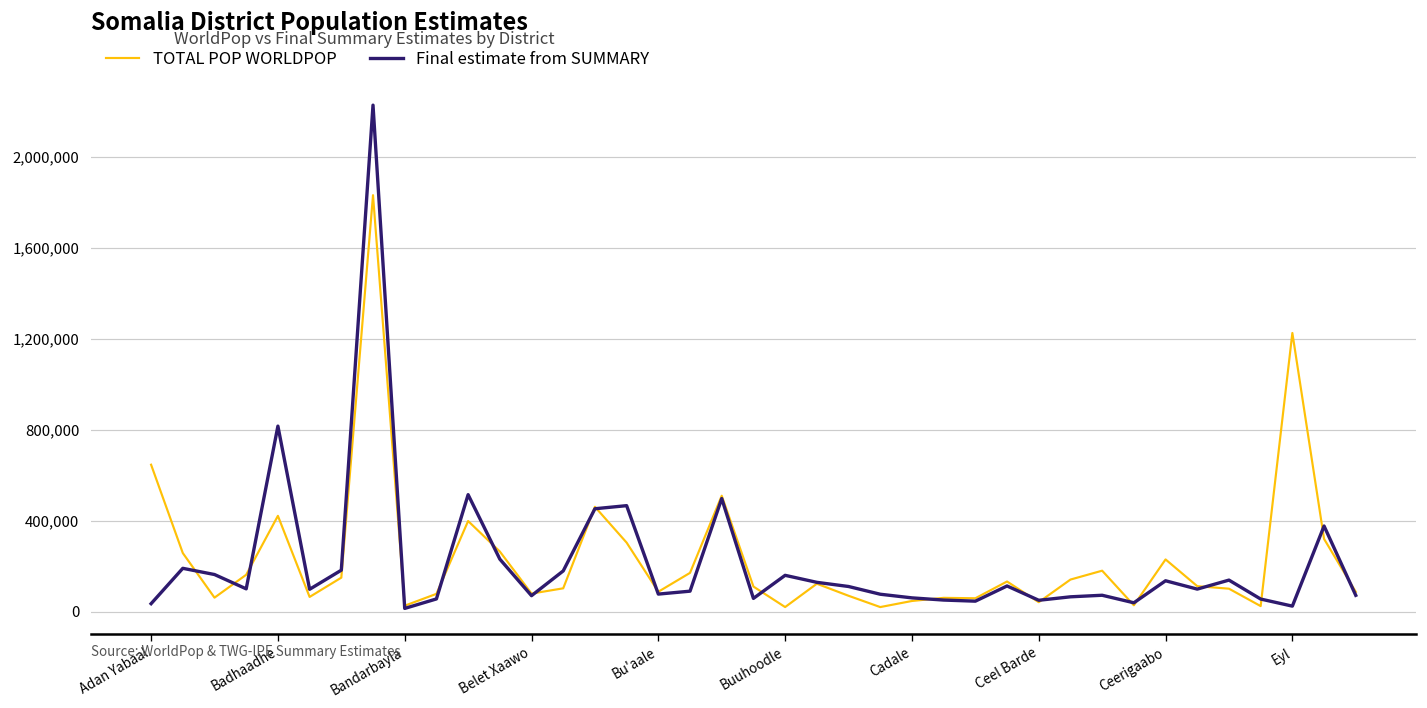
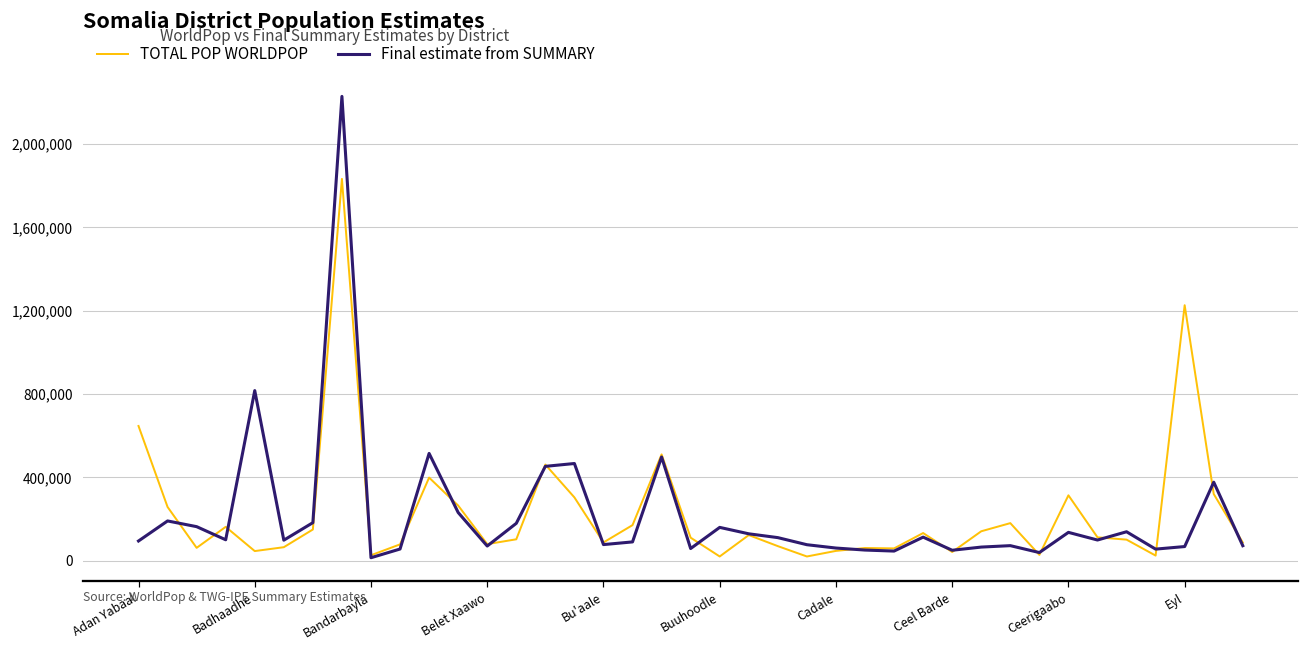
  {
    "TOTAL POP WORLDPOP": {
      "Adan Yabaal": "650,000",
-     "Badhaadhe": "420,000",
+     "Badhaadhe": "50,000",
      "Buuhoodle": "20,000",
      "Cadale": "50,000",
-     "Ceerigaabo": "230,000",
+     "Ceerigaabo": "310,000",
      "Eyl": "1,230,000"
    },
    "Final estimate from SUMMARY": {
-     "Adan Yabaal": "40,000",
+     "Adan Yabaal": "100,000",
      "Badhaadhe": "820,000",
      "Buuhoodle": "160,000",
      "Cadale": "60,000",
      "Ceerigaabo": "140,000",
-     "Eyl": "30,000"
+     "Eyl": "70,000"
    }
  }
